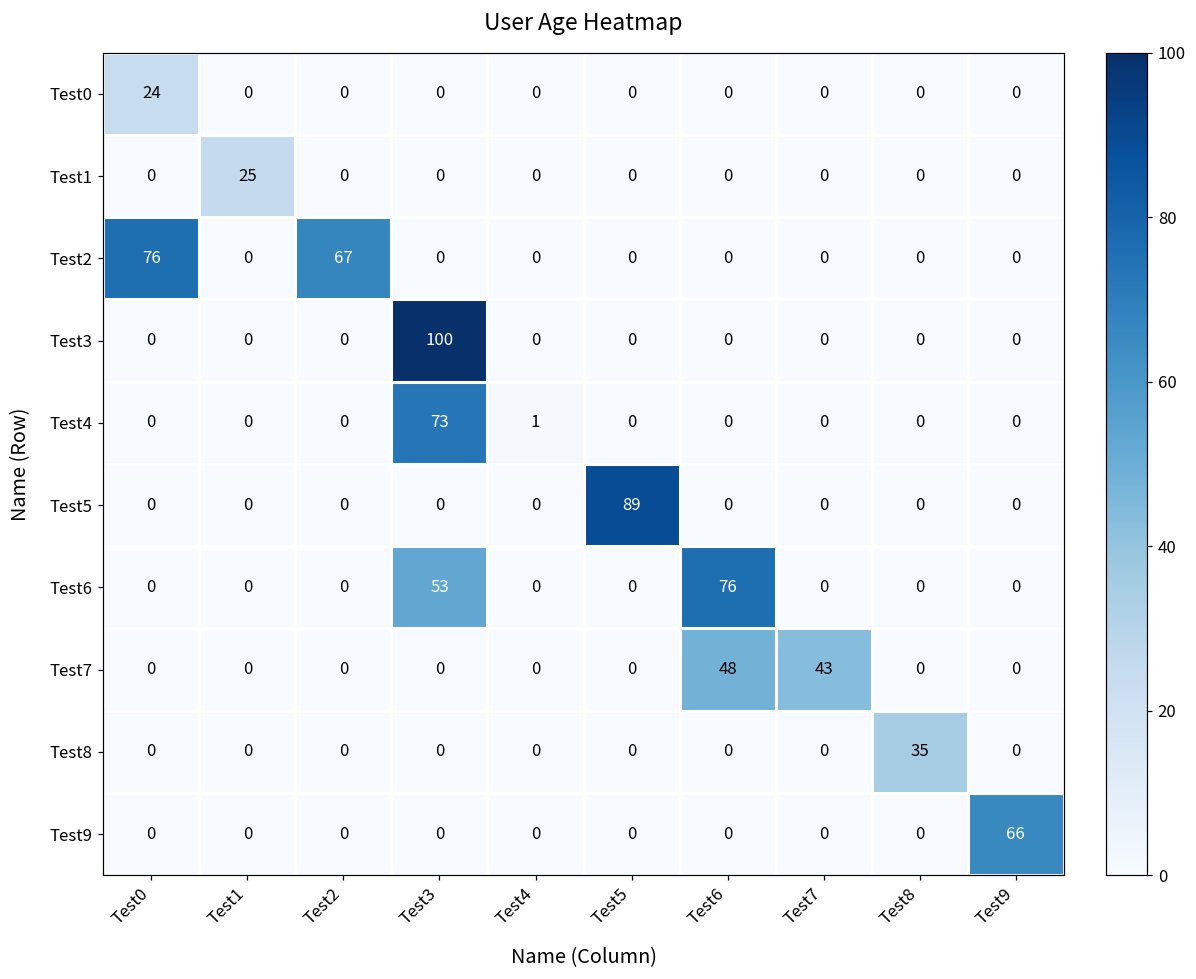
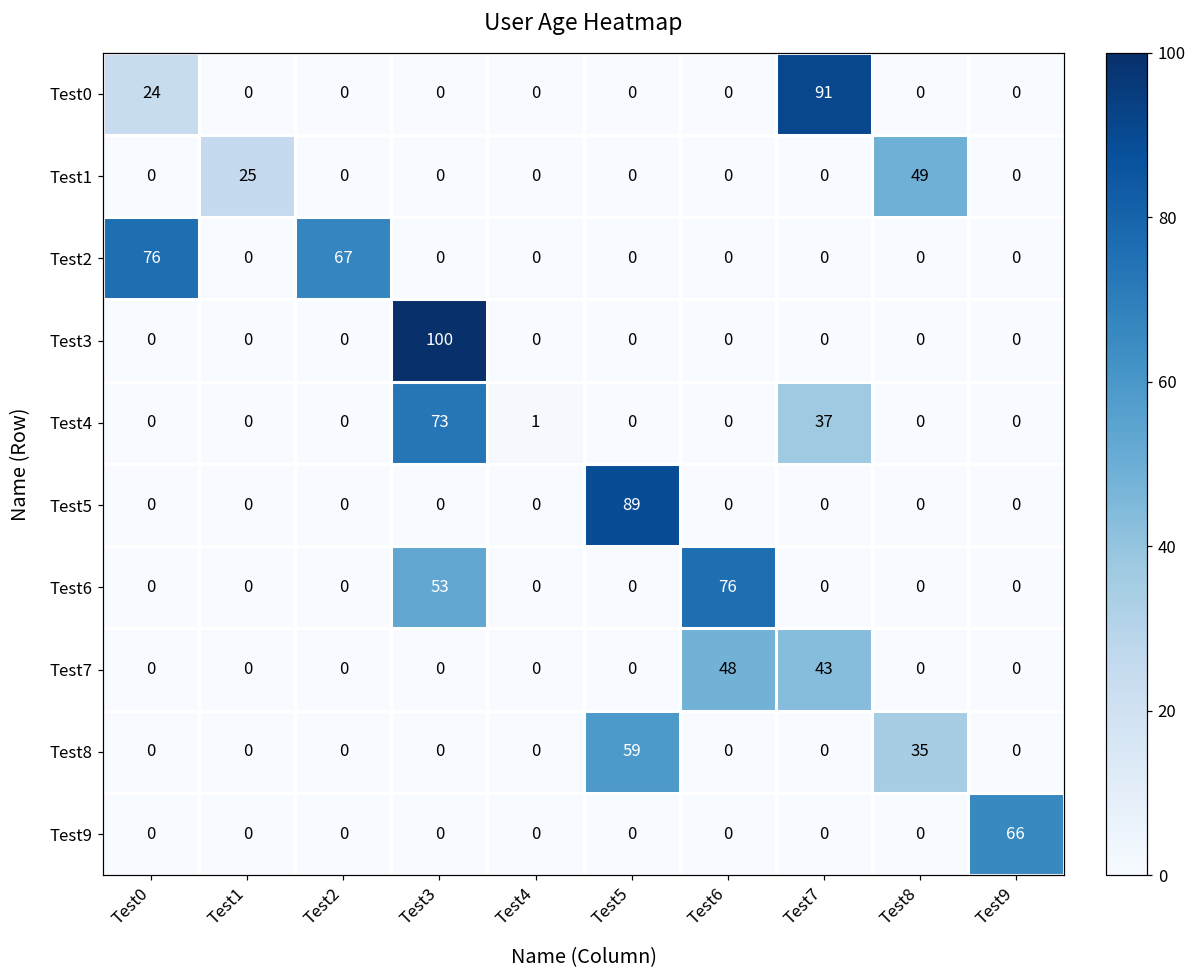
  {
    "Test0": {
      "Test0": 24,
      "Test1": 0,
      "Test2": 0,
      "Test3": 0,
      "Test4": 0,
      "Test5": 0,
      "Test6": 0,
-     "Test7": 0,
+     "Test7": 91,
      "Test8": 0,
      "Test9": 0
    },
    "Test1": {
      "Test0": 0,
      "Test1": 25,
      "Test2": 0,
      "Test3": 0,
      "Test4": 0,
      "Test5": 0,
      "Test6": 0,
      "Test7": 0,
-     "Test8": 0,
+     "Test8": 49,
      "Test9": 0
    },
    "Test2": {
      "Test0": 76,
      "Test1": 0,
      "Test2": 67,
      "Test3": 0,
      "Test4": 0,
      "Test5": 0,
      "Test6": 0,
      "Test7": 0,
      "Test8": 0,
      "Test9": 0
    },
    "Test3": {
      "Test0": 0,
      "Test1": 0,
      "Test2": 0,
      "Test3": 100,
      "Test4": 0,
      "Test5": 0,
      "Test6": 0,
      "Test7": 0,
      "Test8": 0,
      "Test9": 0
    },
    "Test4": {
      "Test0": 0,
      "Test1": 0,
      "Test2": 0,
      "Test3": 73,
      "Test4": 1,
      "Test5": 0,
      "Test6": 0,
-     "Test7": 0,
+     "Test7": 37,
      "Test8": 0,
      "Test9": 0
    },
    "Test5": {
      "Test0": 0,
      "Test1": 0,
      "Test2": 0,
      "Test3": 0,
      "Test4": 0,
      "Test5": 89,
      "Test6": 0,
      "Test7": 0,
      "Test8": 0,
      "Test9": 0
    },
    "Test6": {
      "Test0": 0,
      "Test1": 0,
      "Test2": 0,
      "Test3": 53,
      "Test4": 0,
      "Test5": 0,
      "Test6": 76,
      "Test7": 0,
      "Test8": 0,
      "Test9": 0
    },
    "Test7": {
      "Test0": 0,
      "Test1": 0,
      "Test2": 0,
      "Test3": 0,
      "Test4": 0,
      "Test5": 0,
      "Test6": 48,
      "Test7": 43,
      "Test8": 0,
      "Test9": 0
    },
    "Test8": {
      "Test0": 0,
      "Test1": 0,
      "Test2": 0,
      "Test3": 0,
      "Test4": 0,
-     "Test5": 0,
+     "Test5": 59,
      "Test6": 0,
      "Test7": 0,
      "Test8": 35,
      "Test9": 0
    },
    "Test9": {
      "Test0": 0,
      "Test1": 0,
      "Test2": 0,
      "Test3": 0,
      "Test4": 0,
      "Test5": 0,
      "Test6": 0,
      "Test7": 0,
      "Test8": 0,
      "Test9": 66
    }
  }
